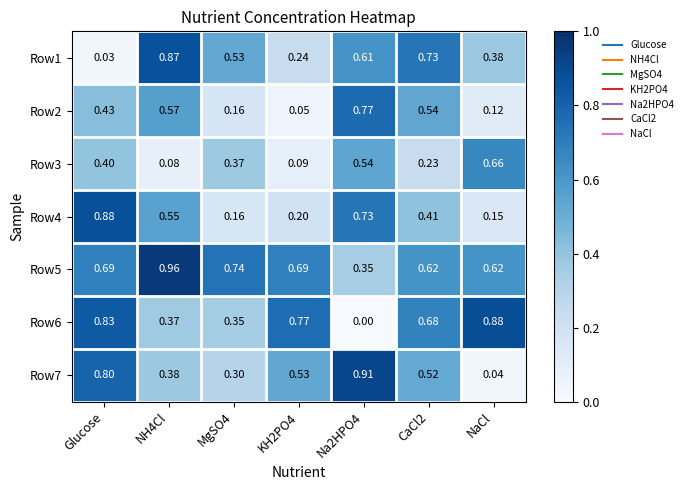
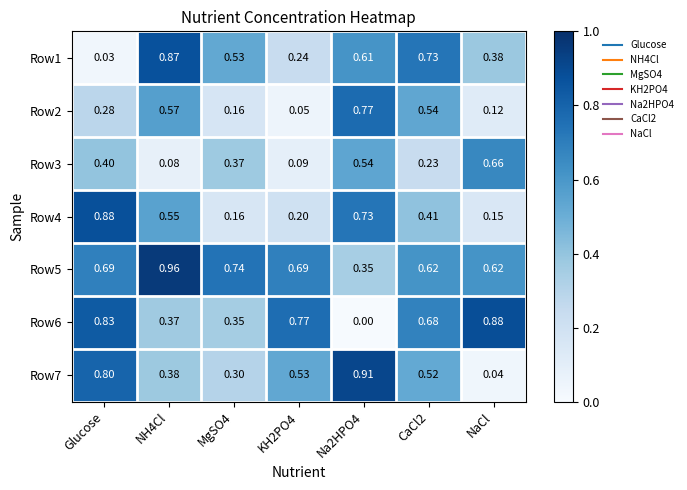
  {
    "Row1": {
      "Glucose": 0.03,
      "NH4Cl": 0.87,
      "MgSO4": 0.53,
      "KH2PO4": 0.24,
      "Na2HPO4": 0.61,
      "CaCl2": 0.73,
      "NaCl": 0.38
    },
    "Row2": {
-     "Glucose": 0.43,
+     "Glucose": 0.28,
      "NH4Cl": 0.57,
      "MgSO4": 0.16,
      "KH2PO4": 0.05,
      "Na2HPO4": 0.77,
      "CaCl2": 0.54,
      "NaCl": 0.12
    },
    "Row3": {
      "Glucose": 0.40,
      "NH4Cl": 0.08,
      "MgSO4": 0.37,
      "KH2PO4": 0.09,
      "Na2HPO4": 0.54,
      "CaCl2": 0.23,
      "NaCl": 0.66
    },
    "Row4": {
      "Glucose": 0.88,
      "NH4Cl": 0.55,
      "MgSO4": 0.16,
      "KH2PO4": 0.20,
      "Na2HPO4": 0.73,
      "CaCl2": 0.41,
      "NaCl": 0.15
    },
    "Row5": {
      "Glucose": 0.69,
      "NH4Cl": 0.96,
      "MgSO4": 0.74,
      "KH2PO4": 0.69,
      "Na2HPO4": 0.35,
      "CaCl2": 0.62,
      "NaCl": 0.62
    },
    "Row6": {
      "Glucose": 0.83,
      "NH4Cl": 0.37,
      "MgSO4": 0.35,
      "KH2PO4": 0.77,
      "Na2HPO4": 0.00,
      "CaCl2": 0.68,
      "NaCl": 0.88
    },
    "Row7": {
      "Glucose": 0.80,
      "NH4Cl": 0.38,
      "MgSO4": 0.30,
      "KH2PO4": 0.53,
      "Na2HPO4": 0.91,
      "CaCl2": 0.52,
      "NaCl": 0.04
    }
  }
